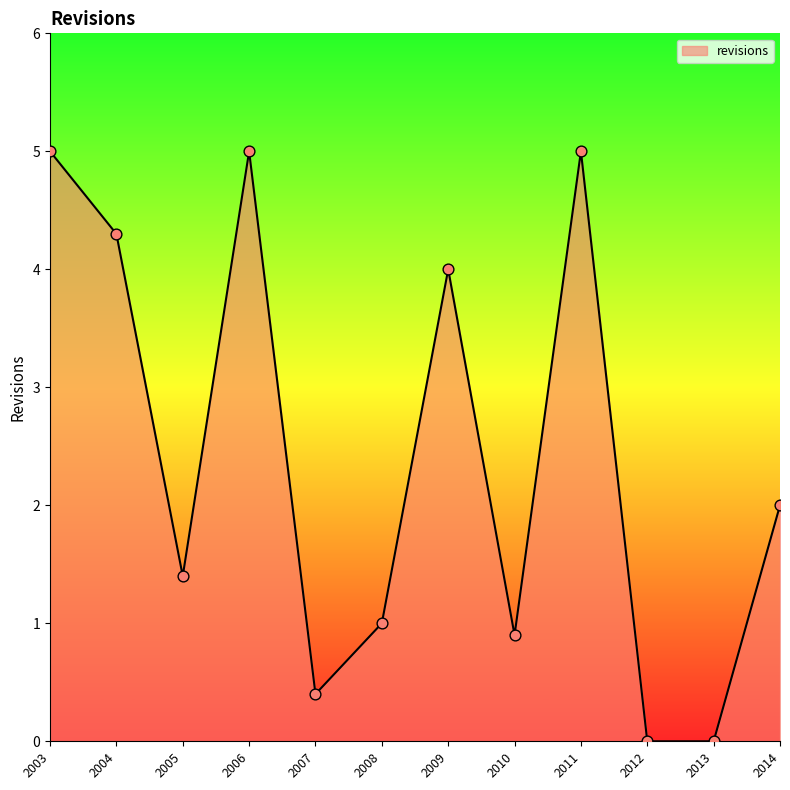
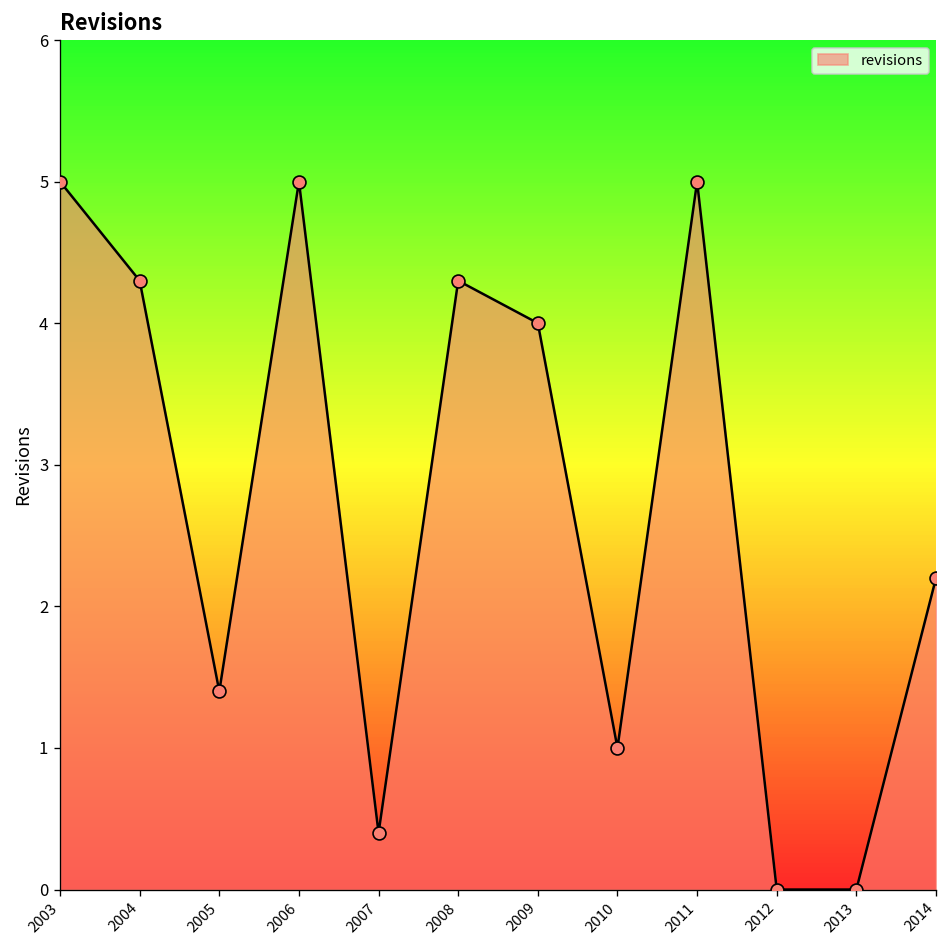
  {
    "2003": 5.0,
    "2004": 4.3,
    "2005": 1.4,
    "2006": 5.0,
    "2007": 0.4,
-   "2008": 1.0,
+   "2008": 4.3,
    "2009": 4.0,
-   "2010": 0.9,
+   "2010": 1.0,
    "2011": 5.0,
    "2012": 0.0,
    "2013": 0.0,
-   "2014": 2.0
+   "2014": 2.2
  }
